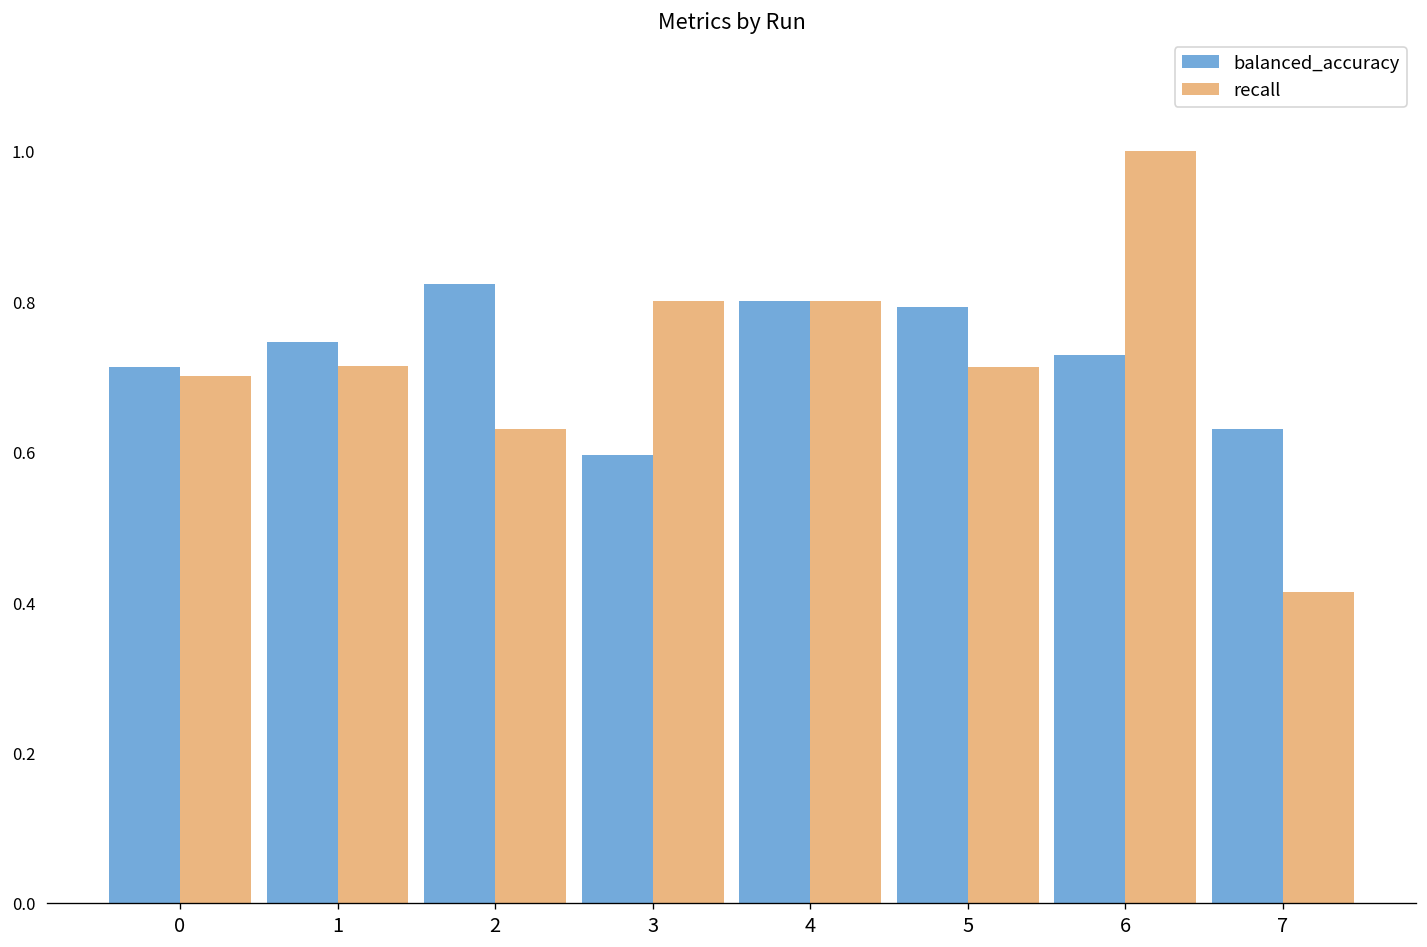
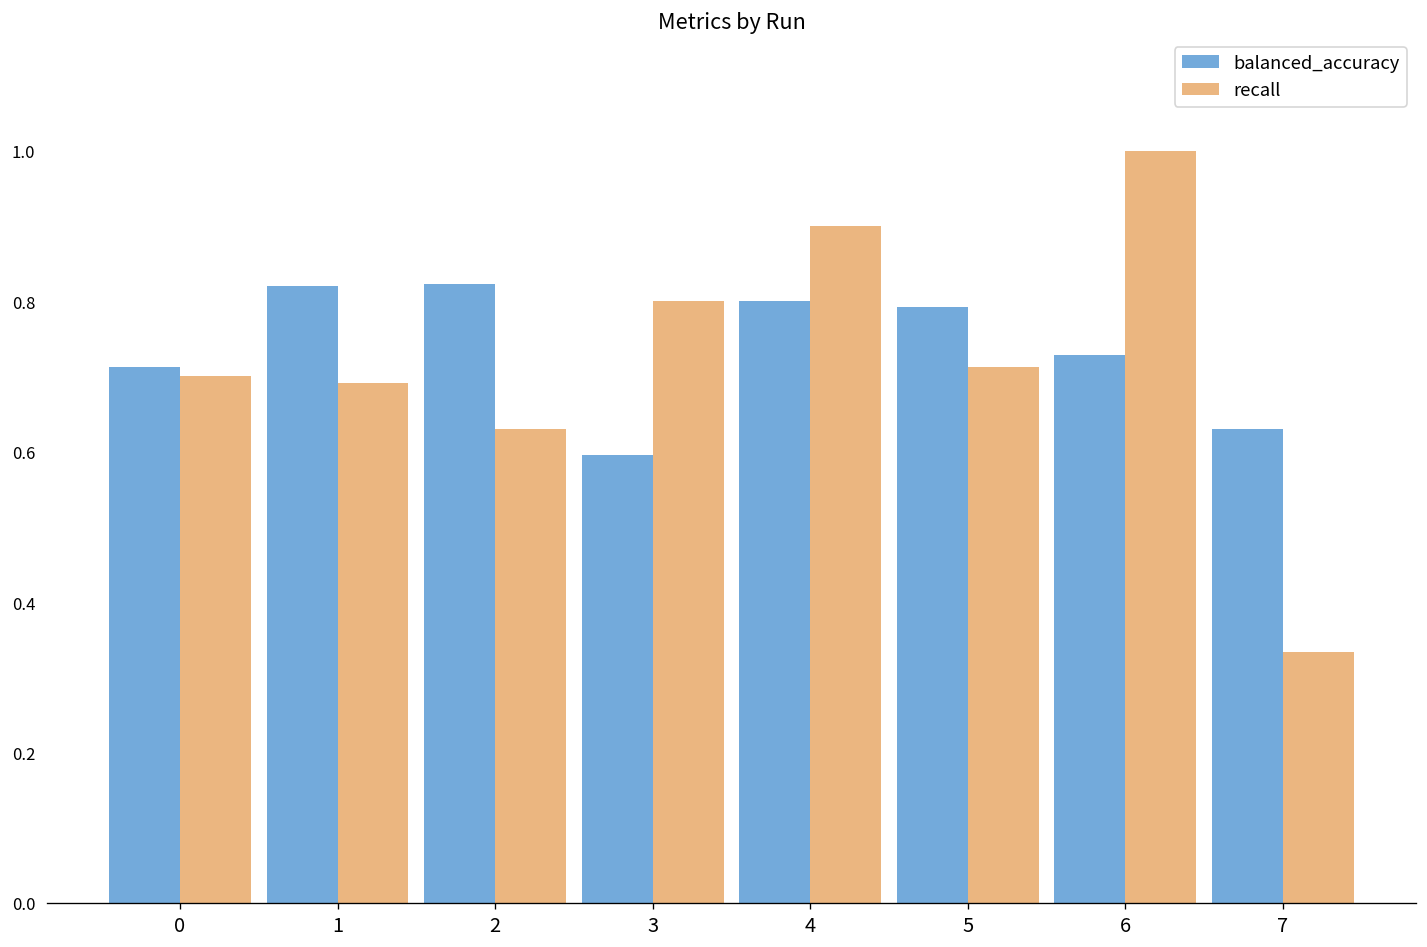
  {
    "balanced_accuracy": {
      "0": 0.71,
-     "1": 0.75,
+     "1": 0.82,
      "2": 0.82,
      "3": 0.60,
      "4": 0.80,
      "5": 0.79,
      "6": 0.73,
      "7": 0.63
    },
    "recall": {
      "0": 0.70,
-     "1": 0.71,
+     "1": 0.69,
      "2": 0.63,
      "3": 0.80,
-     "4": 0.8,
+     "4": 0.9,
      "5": 0.71,
      "6": 1.00,
-     "7": 0.41
+     "7": 0.33
    }
  }
